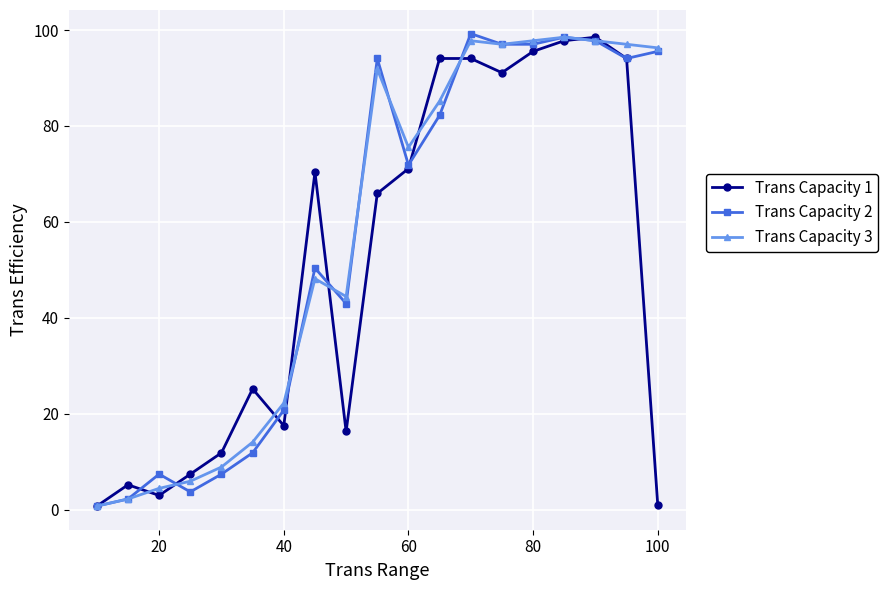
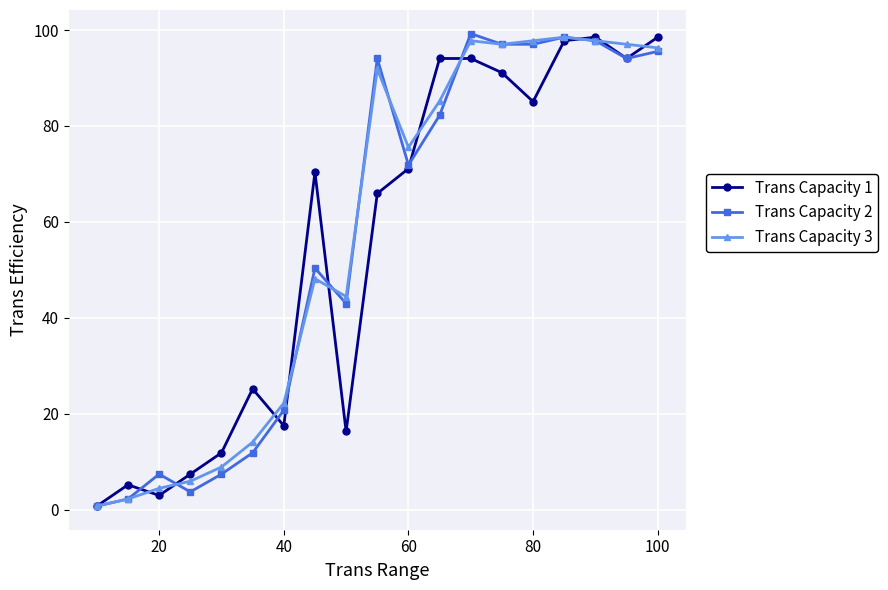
  {
    "Trans Capacity 1": {
      "20": 3,
      "40": 18,
      "60": 71,
-     "80": 96,
-     "100": 1
+     "80": 85,
+     "100": 99
    }
  }
